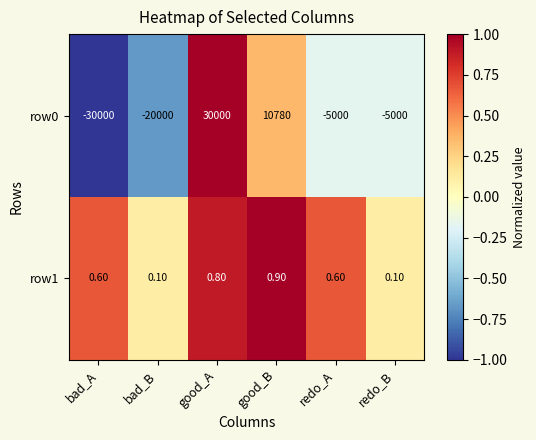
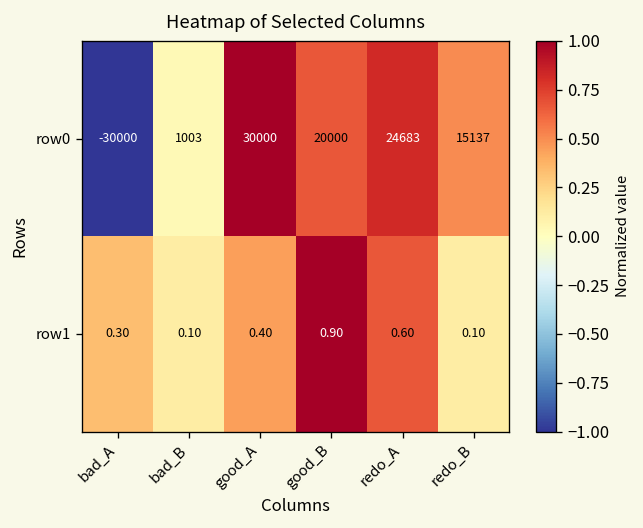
  {
    "row0": {
      "bad_A": -30000,
-     "bad_B": -20000,
+     "bad_B": 1003,
      "good_A": 30000,
-     "good_B": 10780,
-     "redo_A": -5000,
-     "redo_B": -5000
+     "good_B": 20000,
+     "redo_A": 24683,
+     "redo_B": 15137
    },
    "row1": {
-     "bad_A": 0.60,
+     "bad_A": 0.30,
      "bad_B": 0.10,
-     "good_A": 0.80,
+     "good_A": 0.40,
      "good_B": 0.90,
      "redo_A": 0.60,
      "redo_B": 0.10
    }
  }
